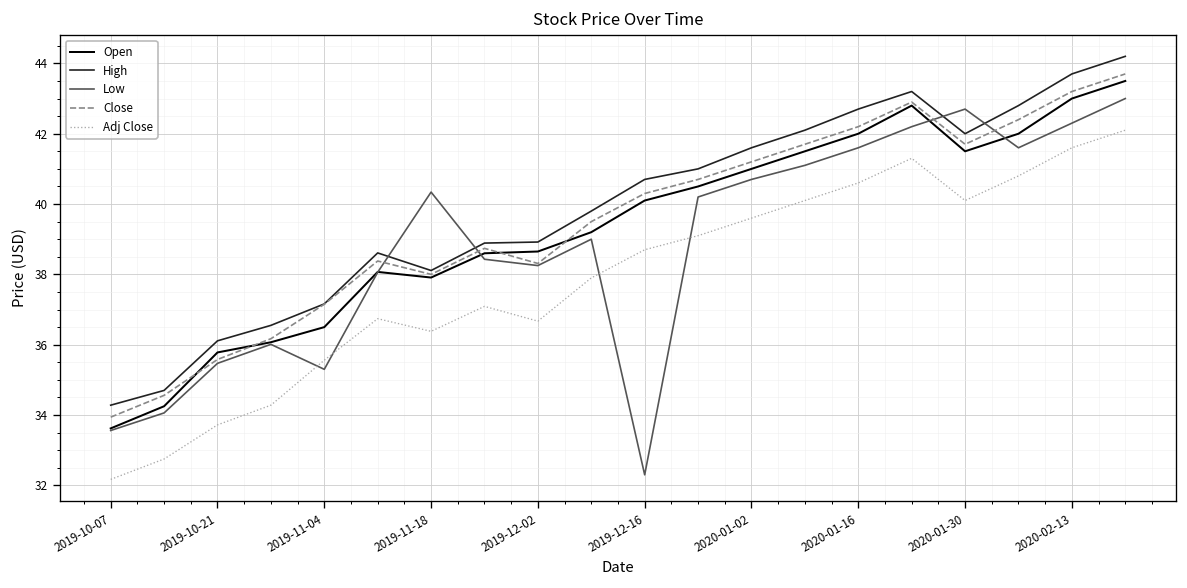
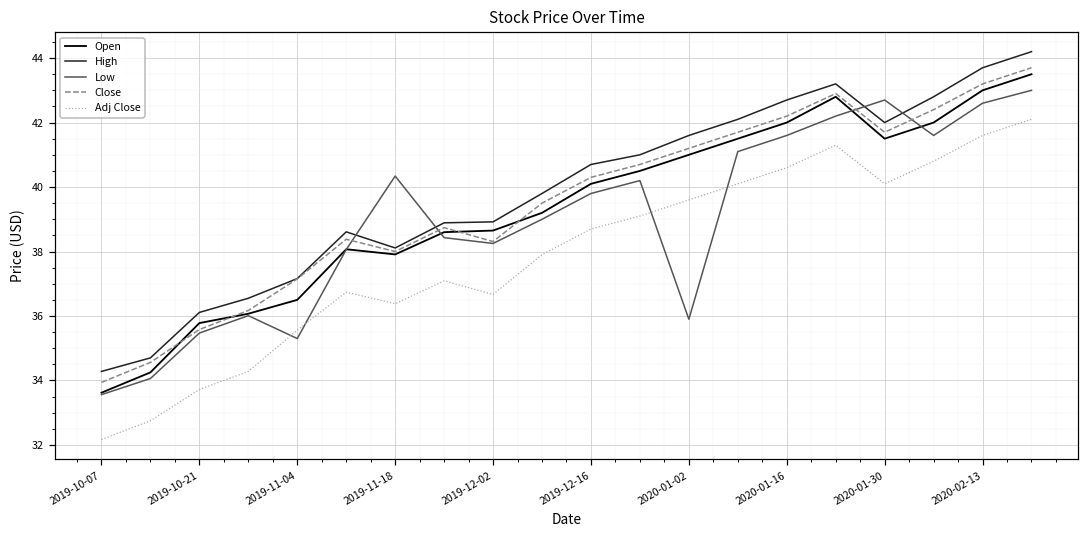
  {
    "Low": {
      "2019-10-21": 35.5,
      "2019-11-04": 35.3,
      "2019-11-18": 40.3,
-     "2019-12-16": 32.3,
-     "2020-01-02": 40.7,
+     "2019-12-16": 39.8,
+     "2020-01-02": 35.9,
      "2020-01-16": 41.6,
      "2020-01-30": 42.7,
-     "2020-02-13": 42.3
+     "2020-02-13": 42.6
    }
  }
